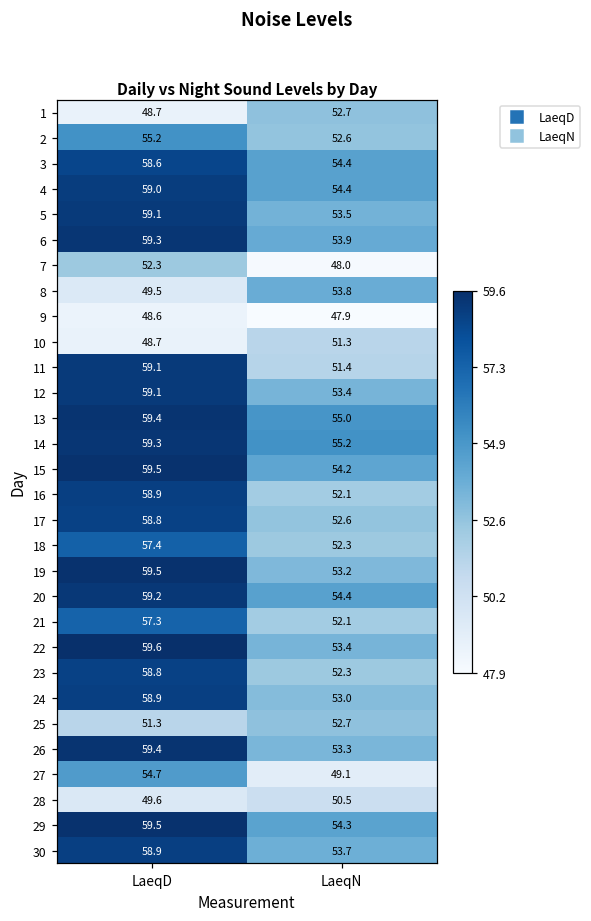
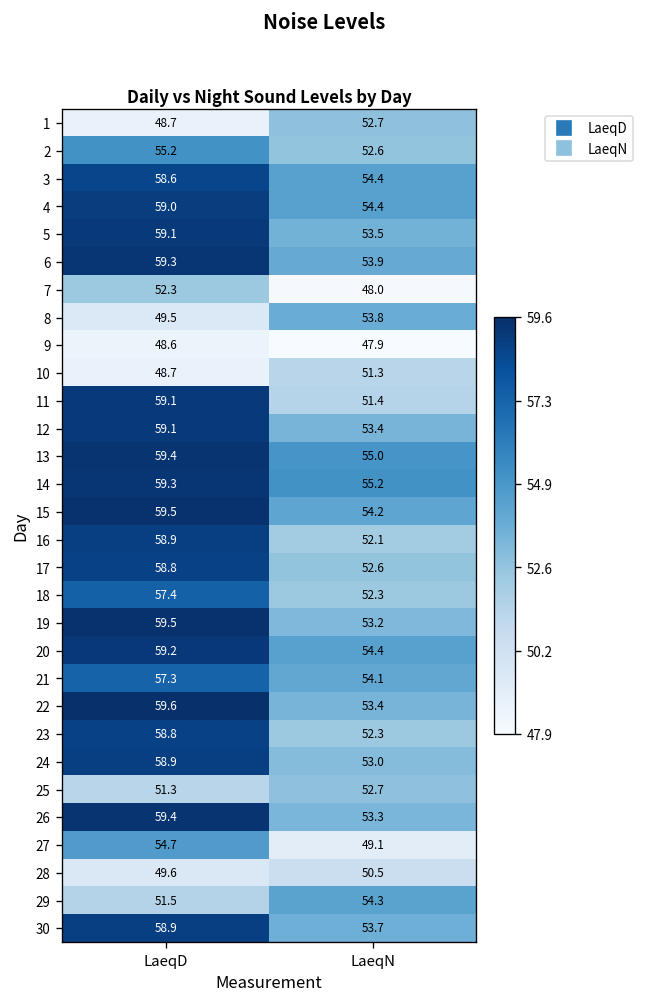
  {
    "1": {
      "LaeqD": 48.7,
      "LaeqN": 52.7
    },
    "2": {
      "LaeqD": 55.2,
      "LaeqN": 52.6
    },
    "3": {
      "LaeqD": 58.6,
      "LaeqN": 54.4
    },
    "4": {
      "LaeqD": 59.0,
      "LaeqN": 54.4
    },
    "5": {
      "LaeqD": 59.1,
      "LaeqN": 53.5
    },
    "6": {
      "LaeqD": 59.3,
      "LaeqN": 53.9
    },
    "7": {
      "LaeqD": 52.3,
      "LaeqN": 48.0
    },
    "8": {
      "LaeqD": 49.5,
      "LaeqN": 53.8
    },
    "9": {
      "LaeqD": 48.6,
      "LaeqN": 47.9
    },
    "10": {
      "LaeqD": 48.7,
      "LaeqN": 51.3
    },
    "11": {
      "LaeqD": 59.1,
      "LaeqN": 51.4
    },
    "12": {
      "LaeqD": 59.1,
      "LaeqN": 53.4
    },
    "13": {
      "LaeqD": 59.4,
      "LaeqN": 55.0
    },
    "14": {
      "LaeqD": 59.3,
      "LaeqN": 55.2
    },
    "15": {
      "LaeqD": 59.5,
      "LaeqN": 54.2
    },
    "16": {
      "LaeqD": 58.9,
      "LaeqN": 52.1
    },
    "17": {
      "LaeqD": 58.8,
      "LaeqN": 52.6
    },
    "18": {
      "LaeqD": 57.4,
      "LaeqN": 52.3
    },
    "19": {
      "LaeqD": 59.5,
      "LaeqN": 53.2
    },
    "20": {
      "LaeqD": 59.2,
      "LaeqN": 54.4
    },
    "21": {
      "LaeqD": 57.3,
-     "LaeqN": 52.1
+     "LaeqN": 54.1
    },
    "22": {
      "LaeqD": 59.6,
      "LaeqN": 53.4
    },
    "23": {
      "LaeqD": 58.8,
      "LaeqN": 52.3
    },
    "24": {
      "LaeqD": 58.9,
      "LaeqN": 53.0
    },
    "25": {
      "LaeqD": 51.3,
      "LaeqN": 52.7
    },
    "26": {
      "LaeqD": 59.4,
      "LaeqN": 53.3
    },
    "27": {
      "LaeqD": 54.7,
      "LaeqN": 49.1
    },
    "28": {
      "LaeqD": 49.6,
      "LaeqN": 50.5
    },
    "29": {
-     "LaeqD": 59.5,
+     "LaeqD": 51.5,
      "LaeqN": 54.3
    },
    "30": {
      "LaeqD": 58.9,
      "LaeqN": 53.7
    }
  }
